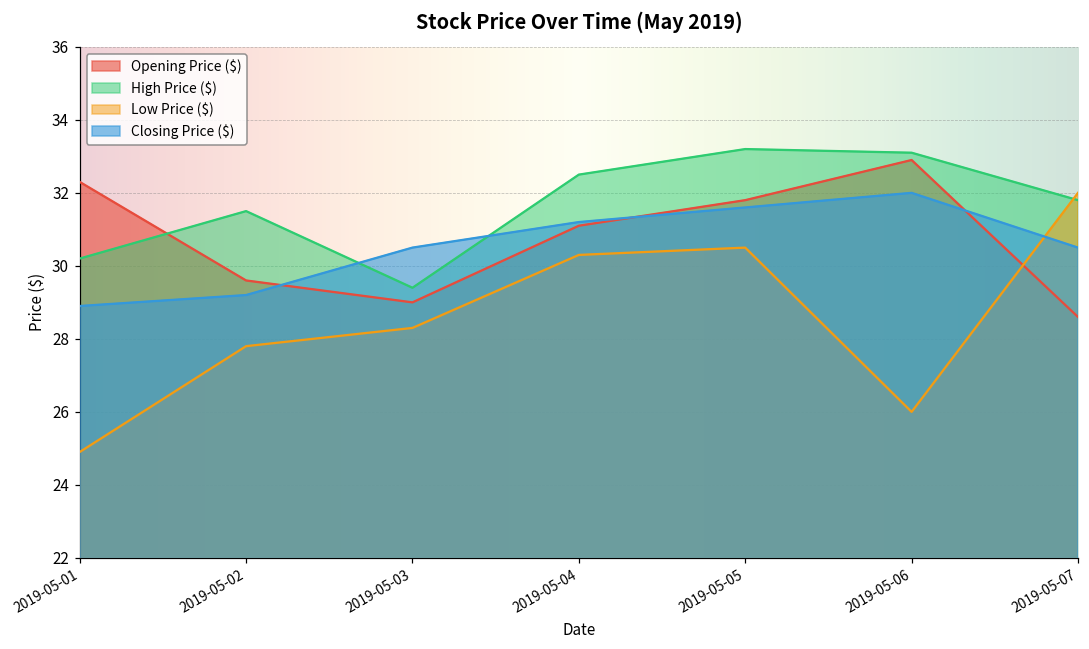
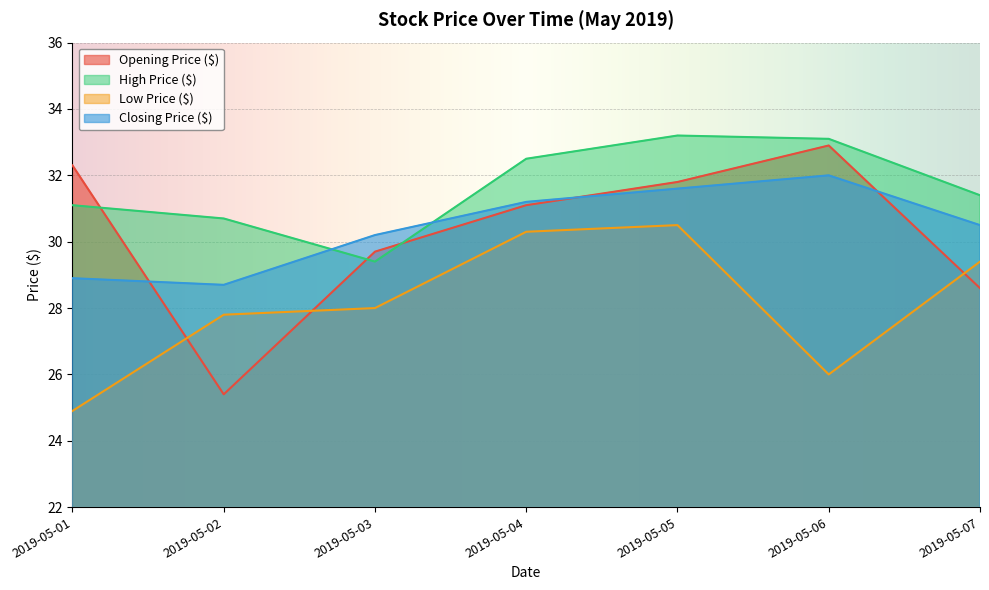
  {
    "Opening Price ($)": {
      "2019-05-01": 32.3,
-     "2019-05-02": 29.6,
-     "2019-05-03": 29.0,
+     "2019-05-02": 25.4,
+     "2019-05-03": 29.7,
      "2019-05-04": 31.1,
      "2019-05-05": 31.8,
      "2019-05-06": 32.9,
      "2019-05-07": 28.6
    },
    "High Price ($)": {
-     "2019-05-01": 30.2,
-     "2019-05-02": 31.5,
+     "2019-05-01": 31.1,
+     "2019-05-02": 30.7,
      "2019-05-03": 29.4,
      "2019-05-04": 32.5,
      "2019-05-05": 33.2,
      "2019-05-06": 33.1,
-     "2019-05-07": 31.8
+     "2019-05-07": 31.4
    },
    "Low Price ($)": {
      "2019-05-01": 24.9,
      "2019-05-02": 27.8,
-     "2019-05-03": 28.3,
+     "2019-05-03": 28.0,
      "2019-05-04": 30.3,
      "2019-05-05": 30.5,
      "2019-05-06": 26.0,
-     "2019-05-07": 32.0
+     "2019-05-07": 29.4
    },
    "Closing Price ($)": {
      "2019-05-01": 28.9,
-     "2019-05-02": 29.2,
-     "2019-05-03": 30.5,
+     "2019-05-02": 28.7,
+     "2019-05-03": 30.2,
      "2019-05-04": 31.2,
      "2019-05-05": 31.6,
      "2019-05-06": 32.0,
      "2019-05-07": 30.5
    }
  }
